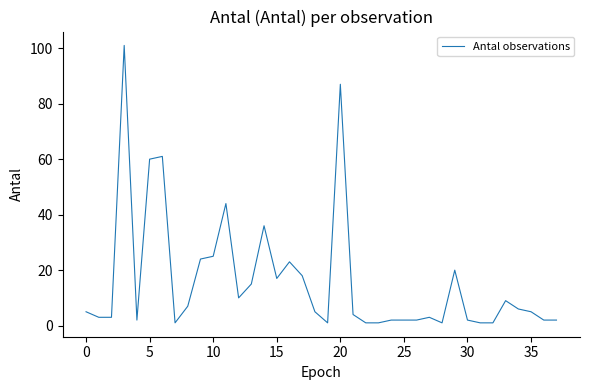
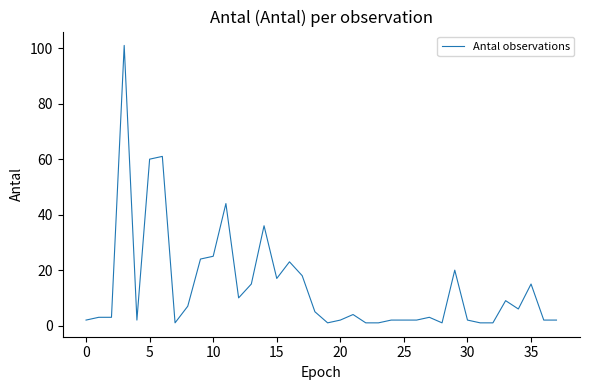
  {
-   "0": 5,
+   "0": 2,
    "5": 60,
    "10": 25,
    "15": 17,
-   "20": 87,
+   "20": 2,
    "25": 2,
    "30": 2,
-   "35": 5
+   "35": 15
  }
